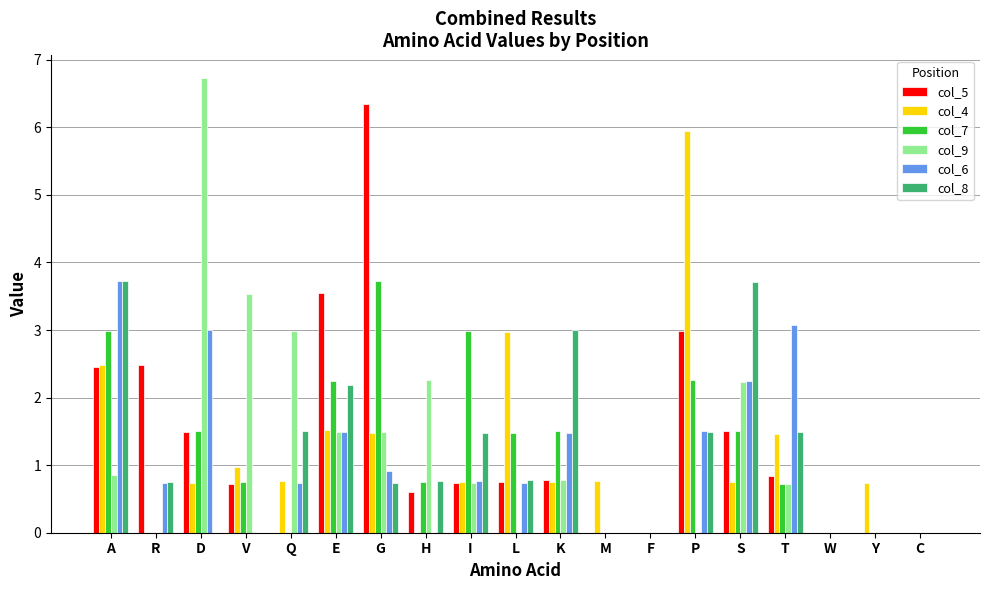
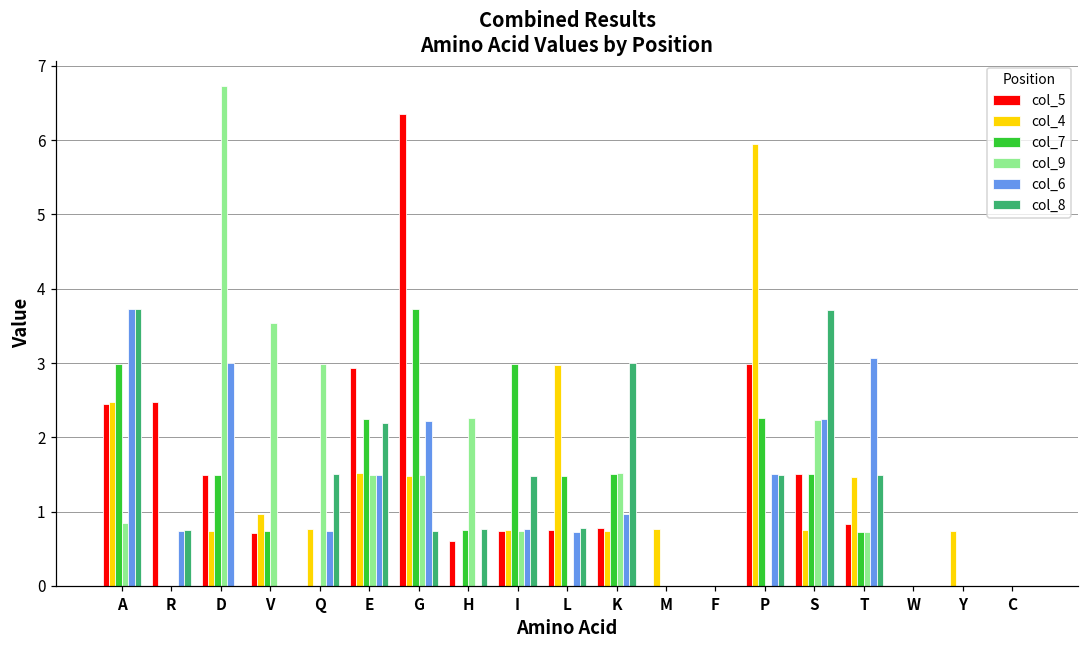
  {
    "col_5": {
      "A": 2.5,
      "R": 2.5,
      "D": 1.5,
      "V": 0.7,
      "Q": 0.0,
-     "E": 3.5,
+     "E": 2.9,
      "G": 6.4,
      "H": 0.6,
      "I": 0.7,
      "L": 0.7,
      "K": 0.8,
      "M": 0.0,
      "F": 0.0,
      "P": 3.0,
      "S": 1.5,
      "T": 0.8,
      "W": 0.0,
      "Y": 0.0,
      "C": 0.0
    },
    "col_4": {
      "A": 2.5,
      "R": 0.0,
      "D": 0.7,
      "V": 1.0,
      "Q": 0.8,
      "E": 1.5,
      "G": 1.5,
      "H": 0.0,
      "I": 0.8,
      "L": 3.0,
      "K": 0.7,
      "M": 0.8,
      "F": 0.0,
      "P": 6.0,
      "S": 0.8,
      "T": 1.5,
      "W": 0.0,
      "Y": 0.7,
      "C": 0.0
    },
    "col_7": {
      "A": 3.0,
      "R": 0.0,
      "D": 1.5,
      "V": 0.7,
      "Q": 0.0,
      "E": 2.2,
      "G": 3.7,
      "H": 0.7,
      "I": 3.0,
      "L": 1.5,
      "K": 1.5,
      "M": 0.0,
      "F": 0.0,
      "P": 2.3,
      "S": 1.5,
      "T": 0.7,
      "W": 0.0,
      "Y": 0.0,
      "C": 0.0
    },
    "col_9": {
      "A": 0.8,
      "R": 0.0,
      "D": 6.7,
      "V": 3.5,
      "Q": 3.0,
      "E": 1.5,
      "G": 1.5,
      "H": 2.3,
      "I": 0.7,
      "L": 0.0,
-     "K": 0.8,
+     "K": 1.5,
      "M": 0.0,
      "F": 0.0,
      "P": 0.0,
      "S": 2.2,
      "T": 0.7,
      "W": 0.0,
      "Y": 0.0,
      "C": 0.0
    },
    "col_6": {
      "A": 3.7,
      "R": 0.7,
      "D": 3.0,
      "V": 0.0,
      "Q": 0.7,
      "E": 1.5,
-     "G": 0.9,
+     "G": 2.2,
      "H": 0.0,
      "I": 0.8,
      "L": 0.7,
-     "K": 1.5,
+     "K": 1.0,
      "M": 0.0,
      "F": 0.0,
      "P": 1.5,
      "S": 2.2,
      "T": 3.1,
      "W": 0.0,
      "Y": 0.0,
      "C": 0.0
    },
    "col_8": {
      "A": 3.7,
      "R": 0.8,
      "D": 0.0,
      "V": 0.0,
      "Q": 1.5,
      "E": 2.2,
      "G": 0.7,
      "H": 0.8,
      "I": 1.5,
      "L": 0.8,
      "K": 3.0,
      "M": 0.0,
      "F": 0.0,
      "P": 1.5,
      "S": 3.7,
      "T": 1.5,
      "W": 0.0,
      "Y": 0.0,
      "C": 0.0
    }
  }
